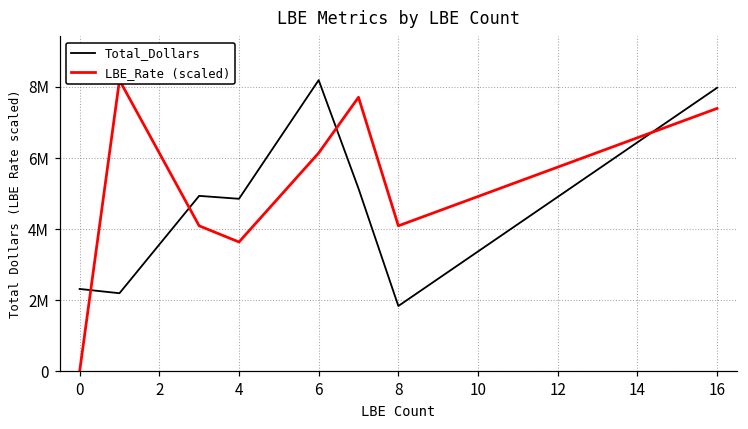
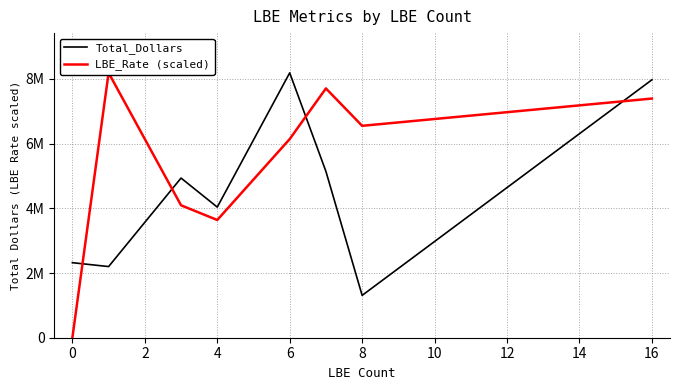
  {
    "Total_Dollars": {
      "0": 2300000,
-     "4": 4900000,
+     "4": 4000000,
      "6": 8200000,
-     "8": 1800000,
+     "8": 1300000,
      "16": 8000000
    },
    "LBE_Rate (scaled)": {
      "0": 0,
      "4": 3600000,
      "6": 6100000,
-     "8": 4100000,
+     "8": 6600000,
      "16": 7400000
    }
  }
